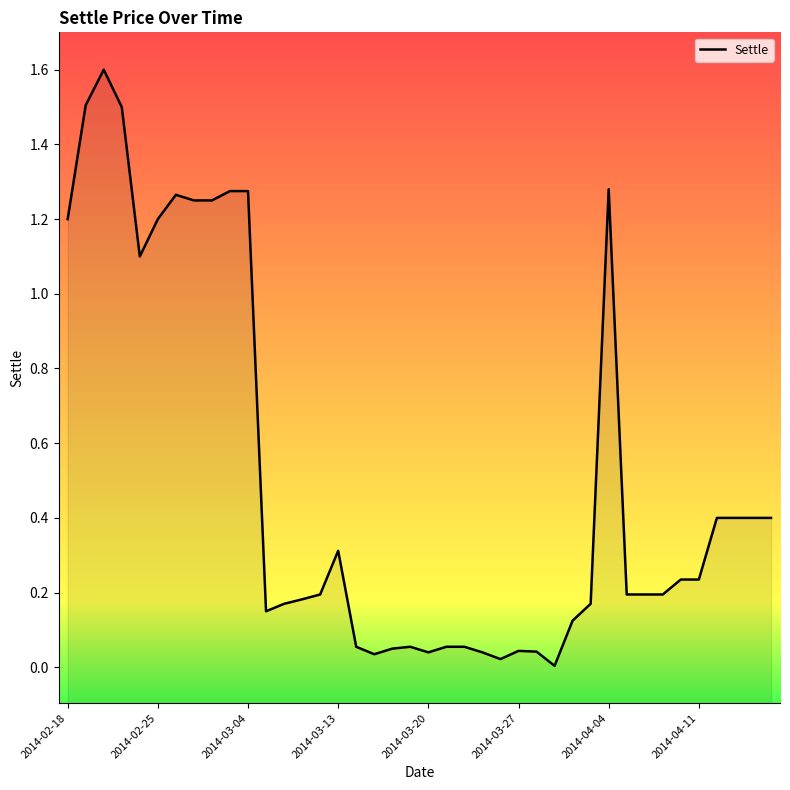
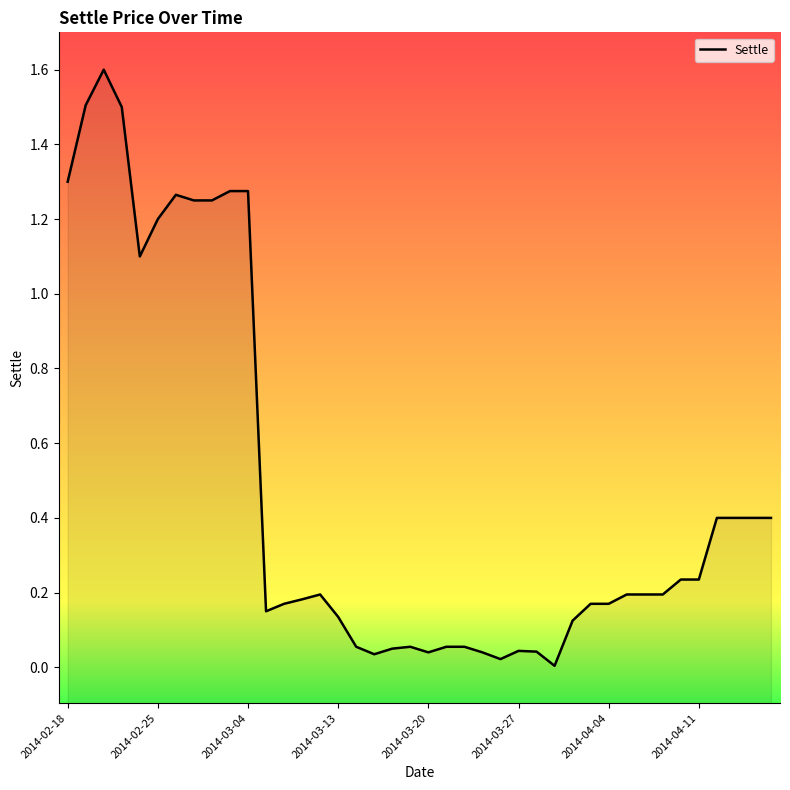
  {
-   "2014-02-18": 1.2,
+   "2014-02-18": 1.3,
    "2014-02-25": 1.20,
    "2014-03-04": 1.28,
-   "2014-03-13": 0.31,
+   "2014-03-13": 0.14,
    "2014-03-20": 0.04,
    "2014-03-27": 0.04,
-   "2014-04-04": 1.28,
+   "2014-04-04": 0.17,
    "2014-04-11": 0.24
  }
